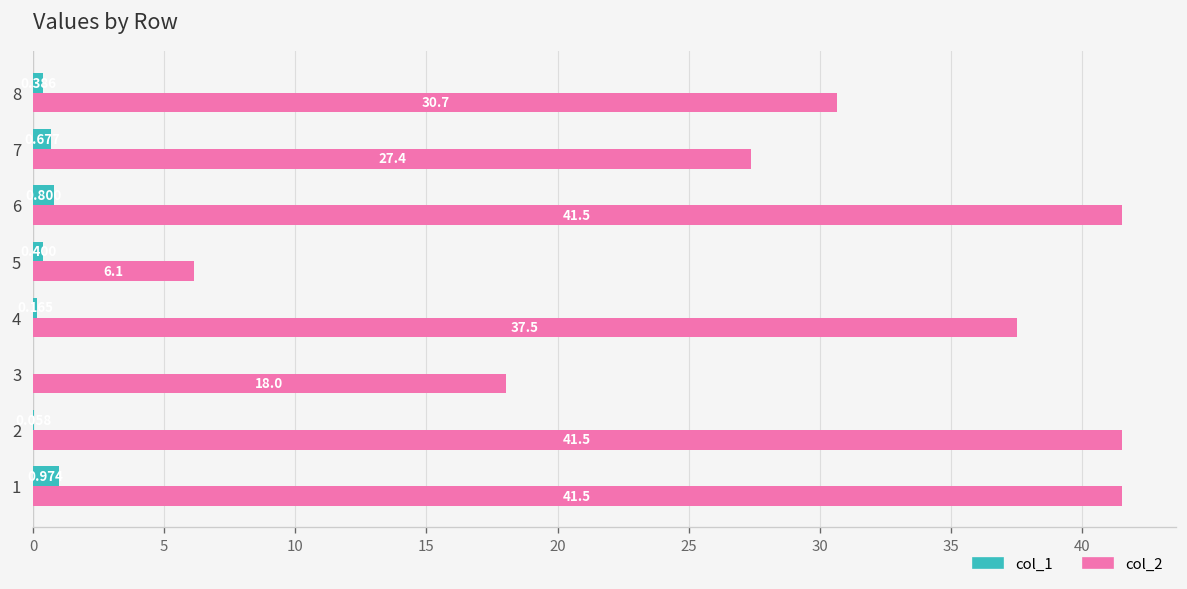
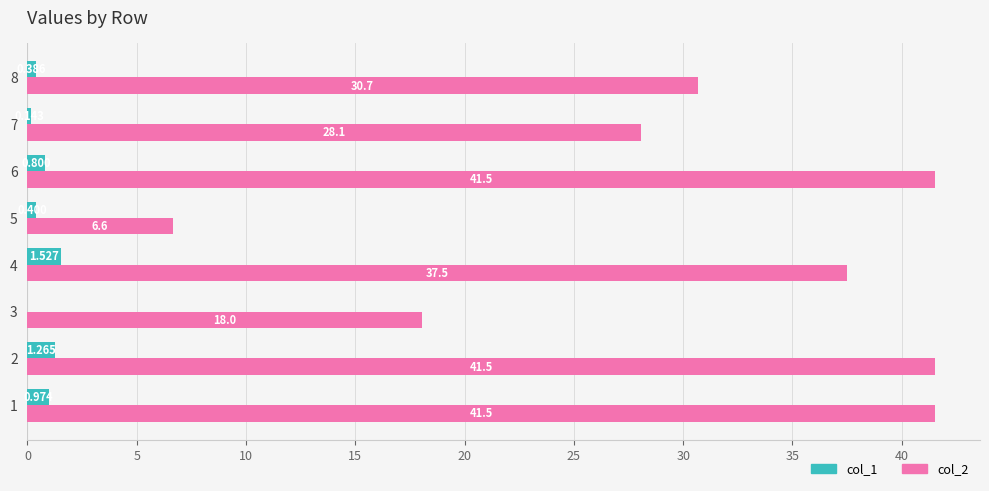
  {
    "col_1": {
      "8": 0.4,
-     "7": 0.7,
+     "7": 0.1,
      "5": 0.4,
-     "4": 0.2,
+     "4": 1.5,
      "3": 0.0,
-     "2": 0.1
+     "2": 1.3
    },
    "col_2": {
      "8": 30.7,
-     "7": 27.4,
+     "7": 28.1,
      "6": 41.5,
-     "5": 6.1,
+     "5": 6.6,
      "4": 37.5,
      "3": 18.0,
      "2": 41.5,
      "1": 41.5
    }
  }
